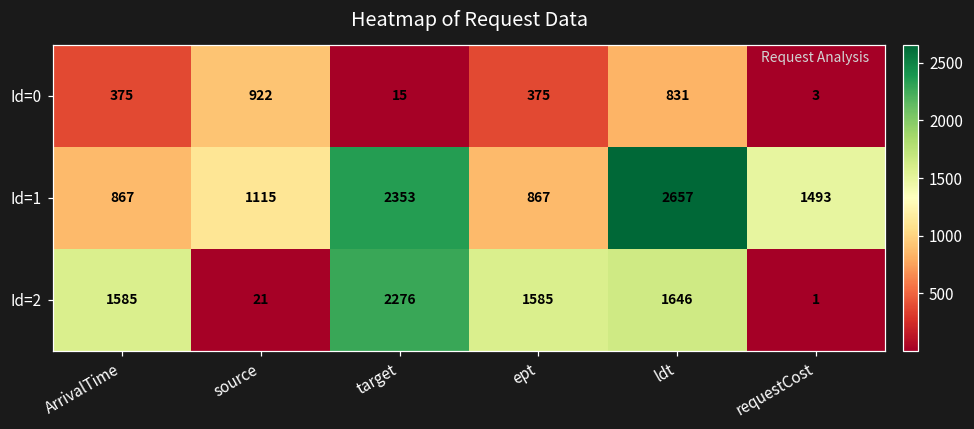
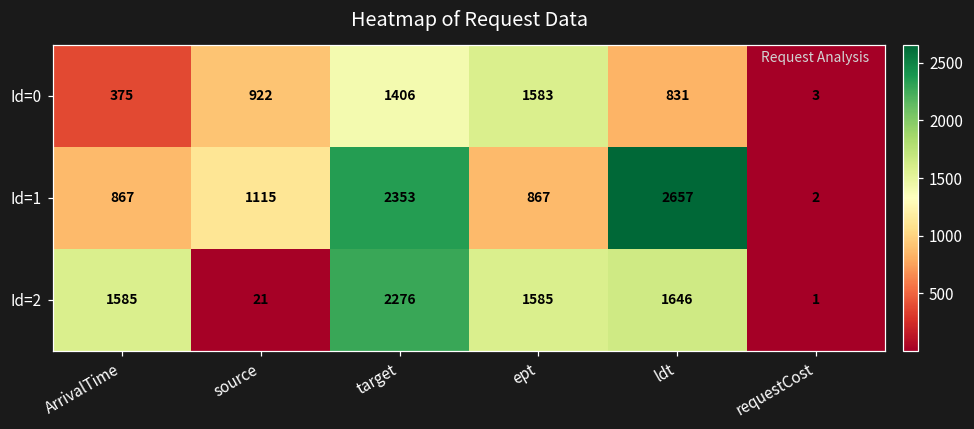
  {
    "Id=0": {
      "ArrivalTime": 375,
      "source": 922,
-     "target": 15,
-     "ept": 375,
+     "target": 1406,
+     "ept": 1583,
      "ldt": 831
    },
    "Id=1": {
      "ArrivalTime": 867,
      "source": 1115,
      "target": 2353,
      "ept": 867,
      "ldt": 2657,
-     "requestCost": 1493
+     "requestCost": 2
    },
    "Id=2": {
      "ArrivalTime": 1585,
      "source": 21,
      "target": 2276,
      "ept": 1585,
      "ldt": 1646,
      "requestCost": 1
    }
  }
